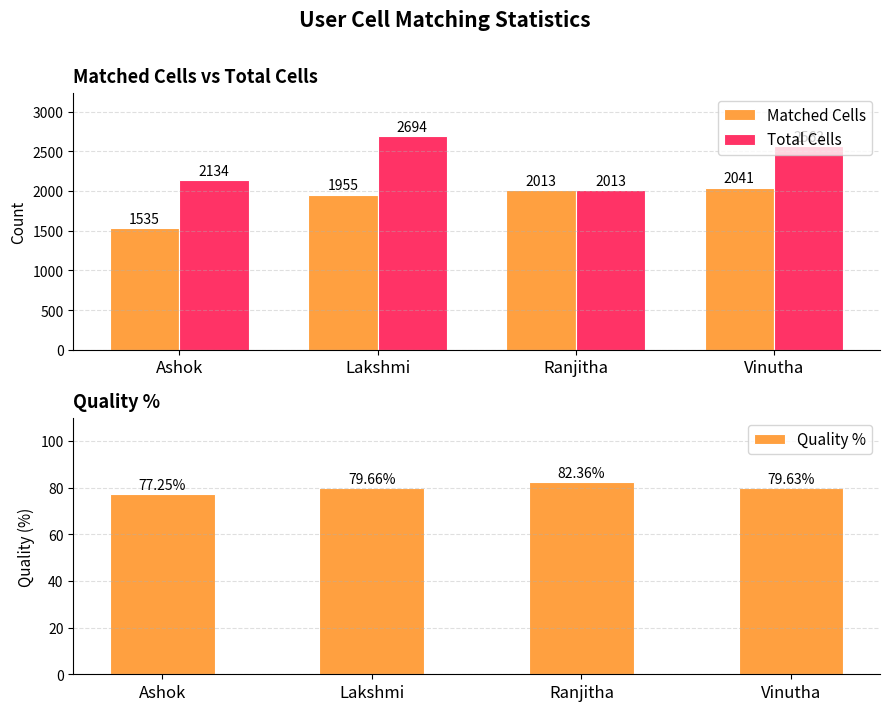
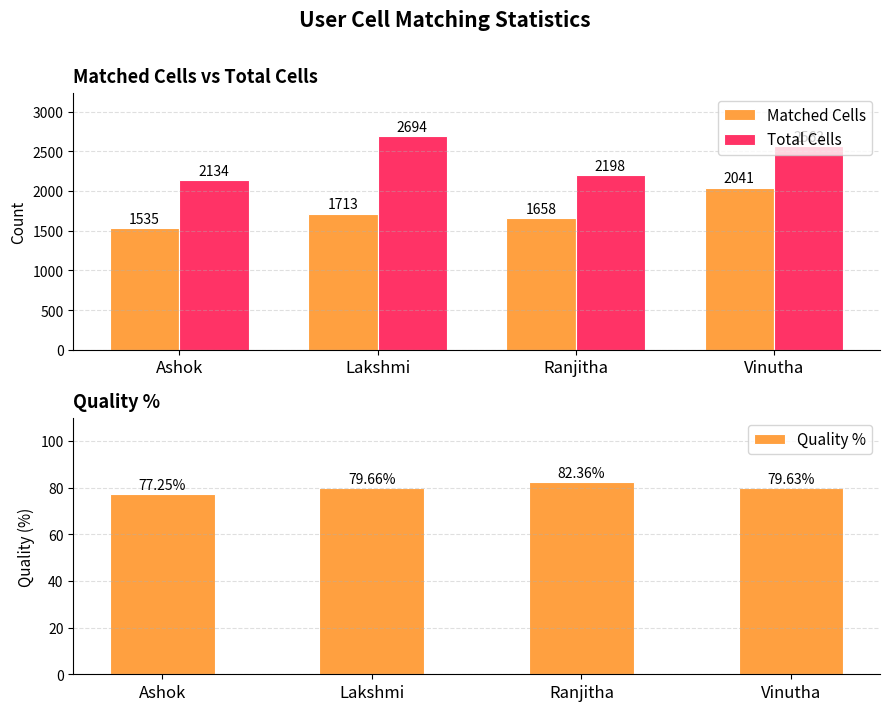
  {
    "Matched Cells vs Total Cells": {
      "Matched Cells": {
        "Ashok": "1535",
-       "Lakshmi": "1955",
-       "Ranjitha": "2013",
+       "Lakshmi": "1713",
+       "Ranjitha": "1658",
        "Vinutha": "2041"
      },
      "Total Cells": {
        "Ashok": "2134",
        "Lakshmi": "2694",
-       "Ranjitha": "2013"
+       "Ranjitha": "2198"
      }
    },
    "Quality %": {
      "Ashok": "77.25%",
      "Lakshmi": "79.66%",
      "Ranjitha": "82.36%",
      "Vinutha": "79.63%"
    }
  }
